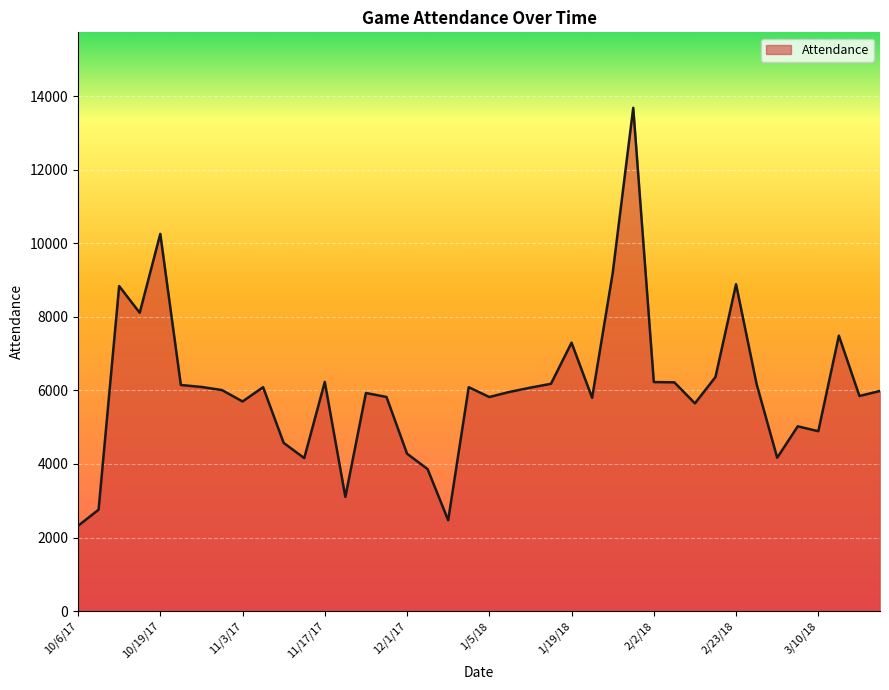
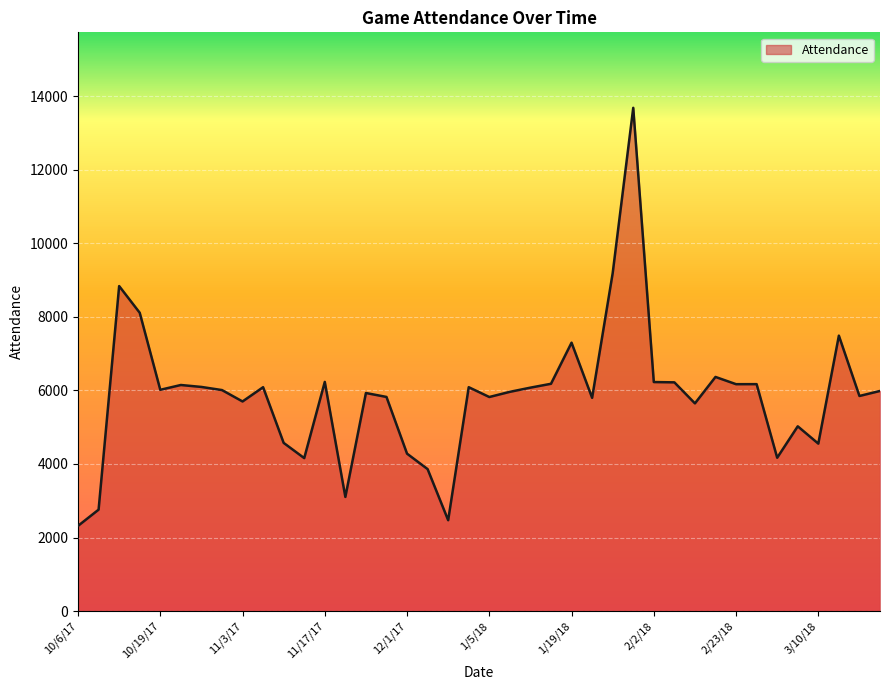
  {
    "10/6/17": 2300,
-   "10/19/17": 10300,
+   "10/19/17": 6000,
    "11/3/17": 5700,
    "11/17/17": 6200,
    "12/1/17": 4300,
    "1/5/18": 5800,
    "1/19/18": 7300,
    "2/2/18": 6200,
-   "2/23/18": 8900,
-   "3/10/18": 4900
+   "2/23/18": 6200,
+   "3/10/18": 4600
  }
